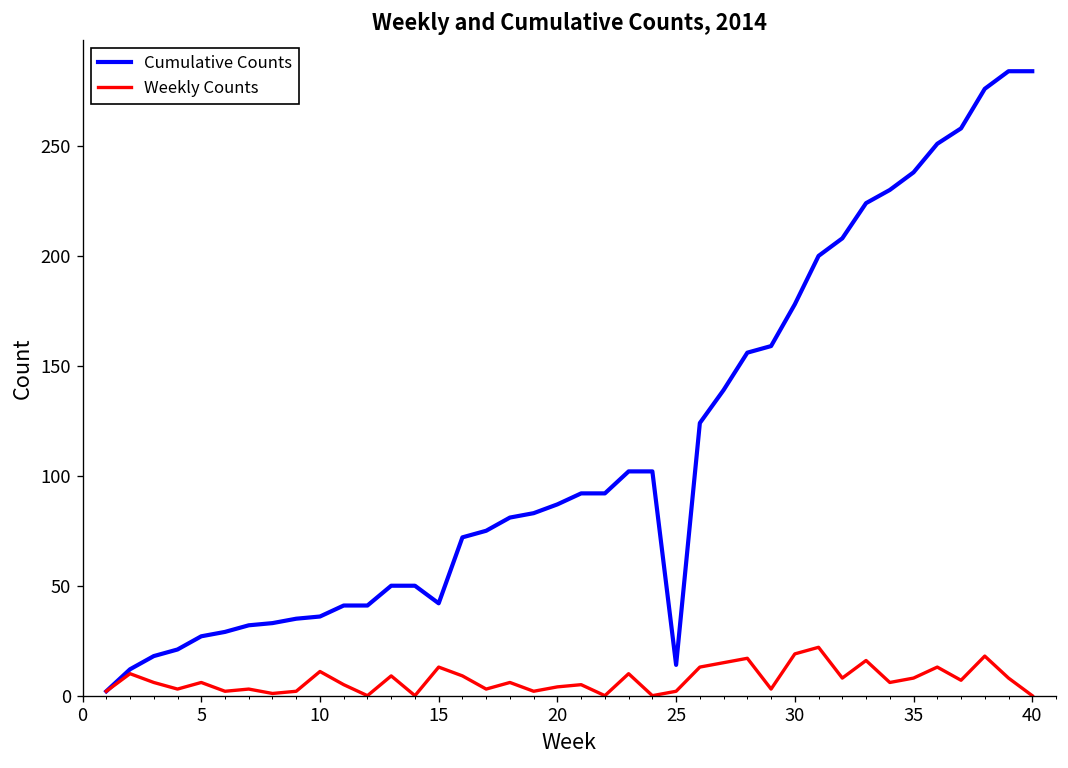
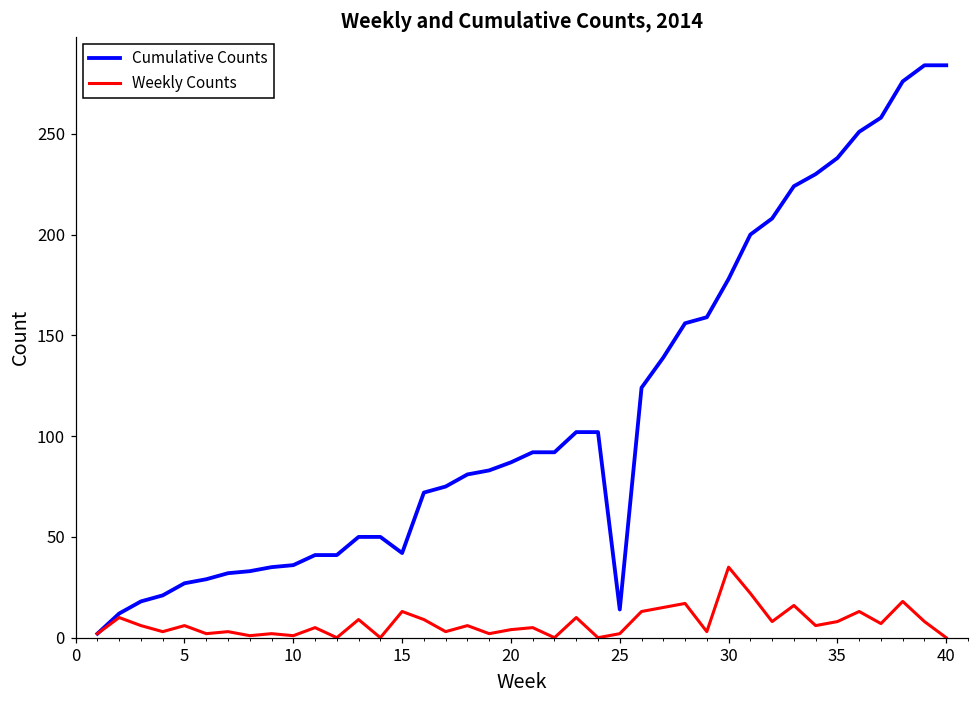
  {
    "Cumulative Counts": {
      "5": 27,
      "10": 36,
      "15": 42,
      "20": 87,
      "25": 14,
      "30": 178,
      "35": 238,
      "40": 284
    },
    "Weekly Counts": {
      "5": 6,
-     "10": 11,
+     "10": 1,
      "15": 13,
      "20": 4,
      "25": 2,
-     "30": 19,
+     "30": 35,
      "35": 8,
      "40": 0
    }
  }
